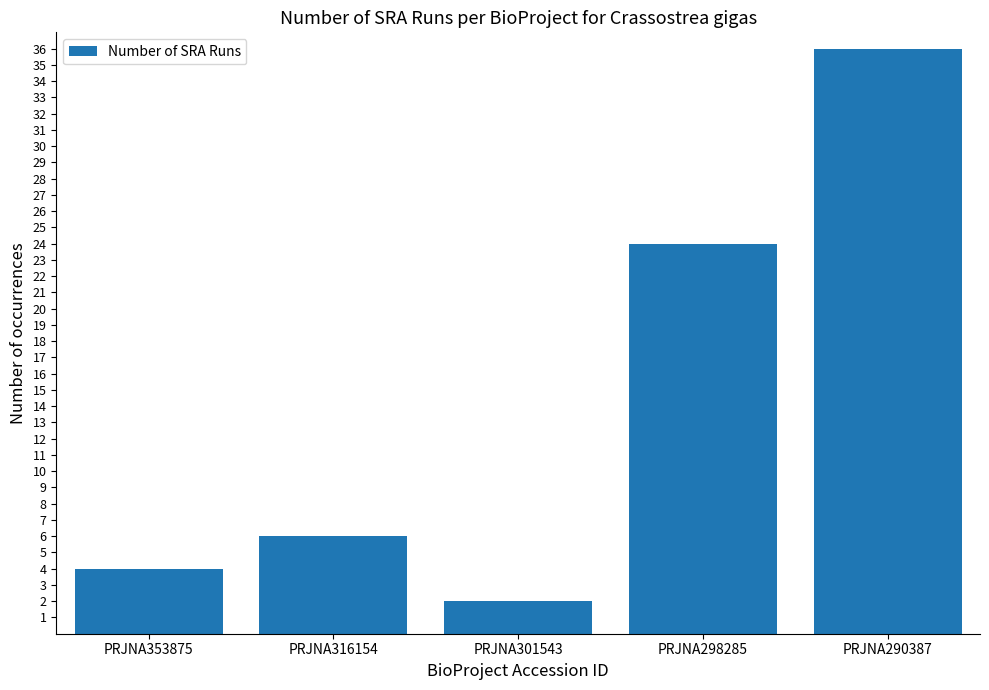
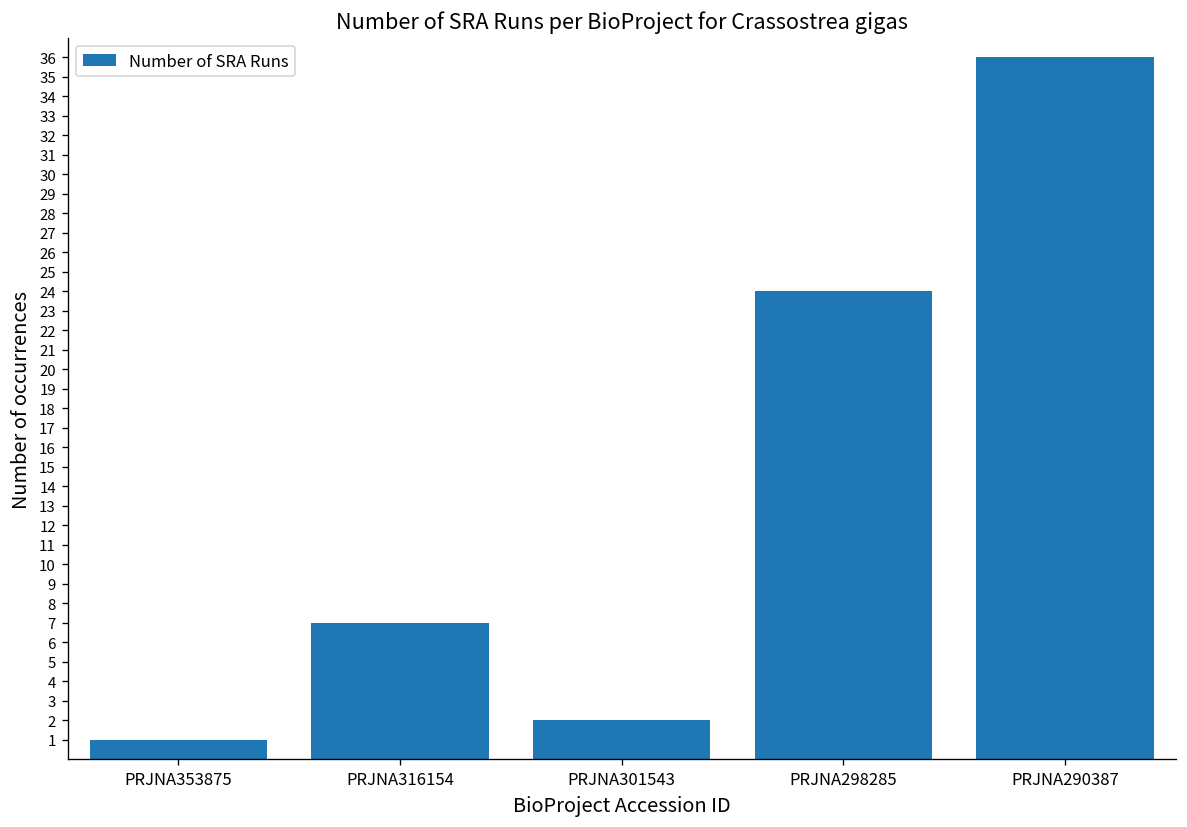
  {
-   "PRJNA353875": 4,
-   "PRJNA316154": 6,
+   "PRJNA353875": 1,
+   "PRJNA316154": 7,
    "PRJNA301543": 2,
    "PRJNA298285": 24,
    "PRJNA290387": 36
  }
